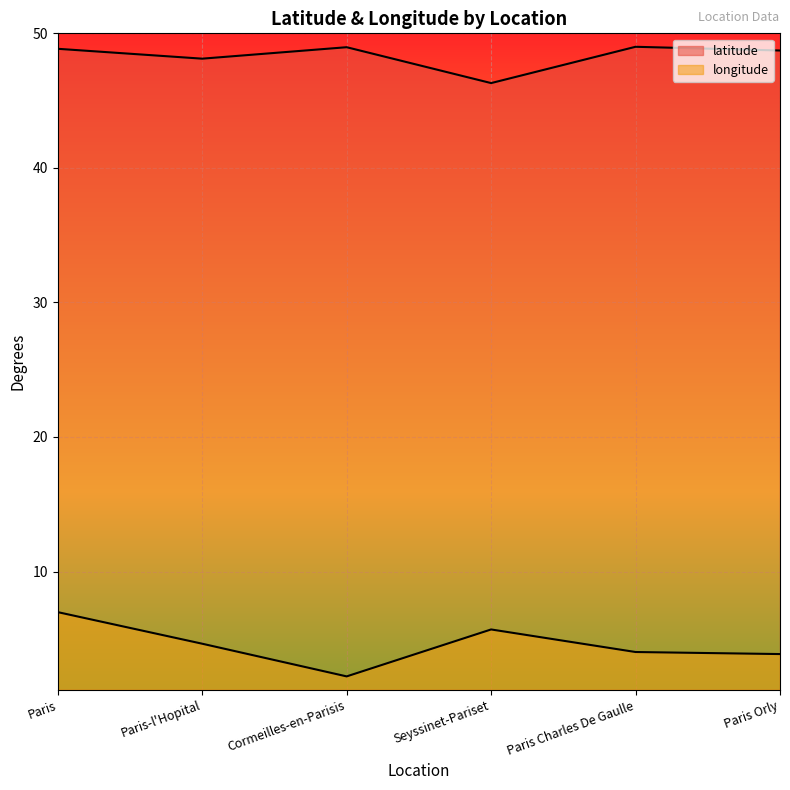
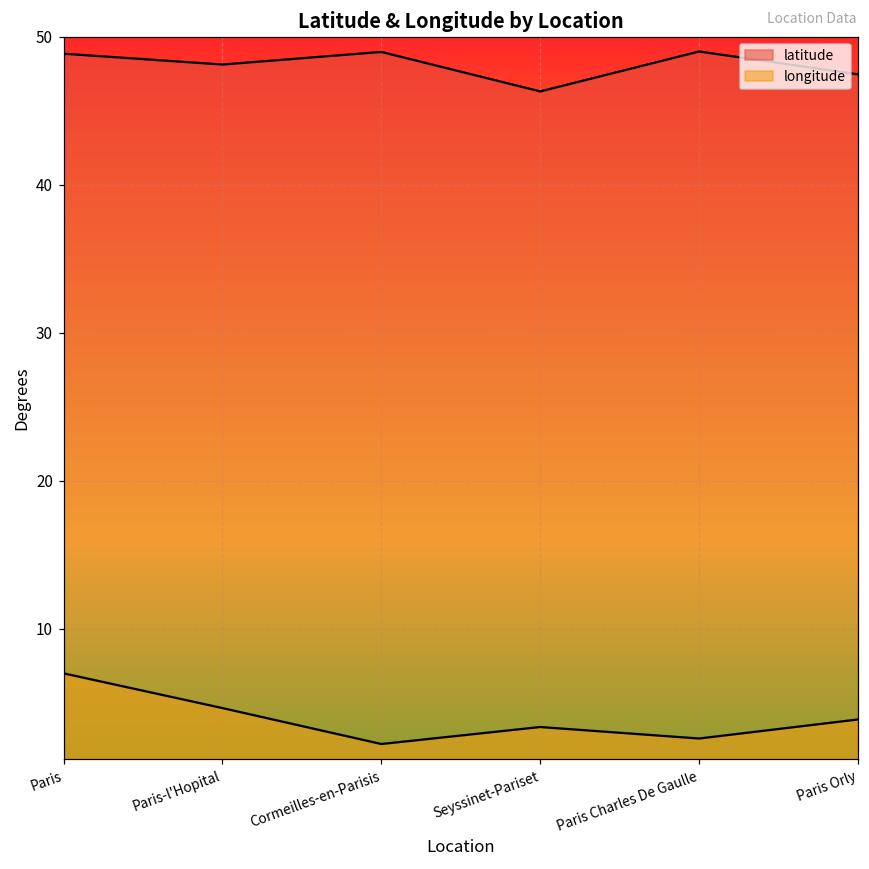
  {
    "latitude": {
      "Paris": 48.9,
      "Paris-l'Hopital": 48.1,
      "Cormeilles-en-Parisis": 49.0,
      "Seyssinet-Pariset": 46.3,
      "Paris Charles De Gaulle": 49.0,
-     "Paris Orly": 48.7
+     "Paris Orly": 47.5
    },
    "longitude": {
      "Paris": 7.0,
      "Paris-l'Hopital": 4.6,
      "Cormeilles-en-Parisis": 2.2,
-     "Seyssinet-Pariset": 5.7,
-     "Paris Charles De Gaulle": 4.0,
+     "Seyssinet-Pariset": 3.4,
+     "Paris Charles De Gaulle": 2.6,
      "Paris Orly": 3.9
    }
  }
